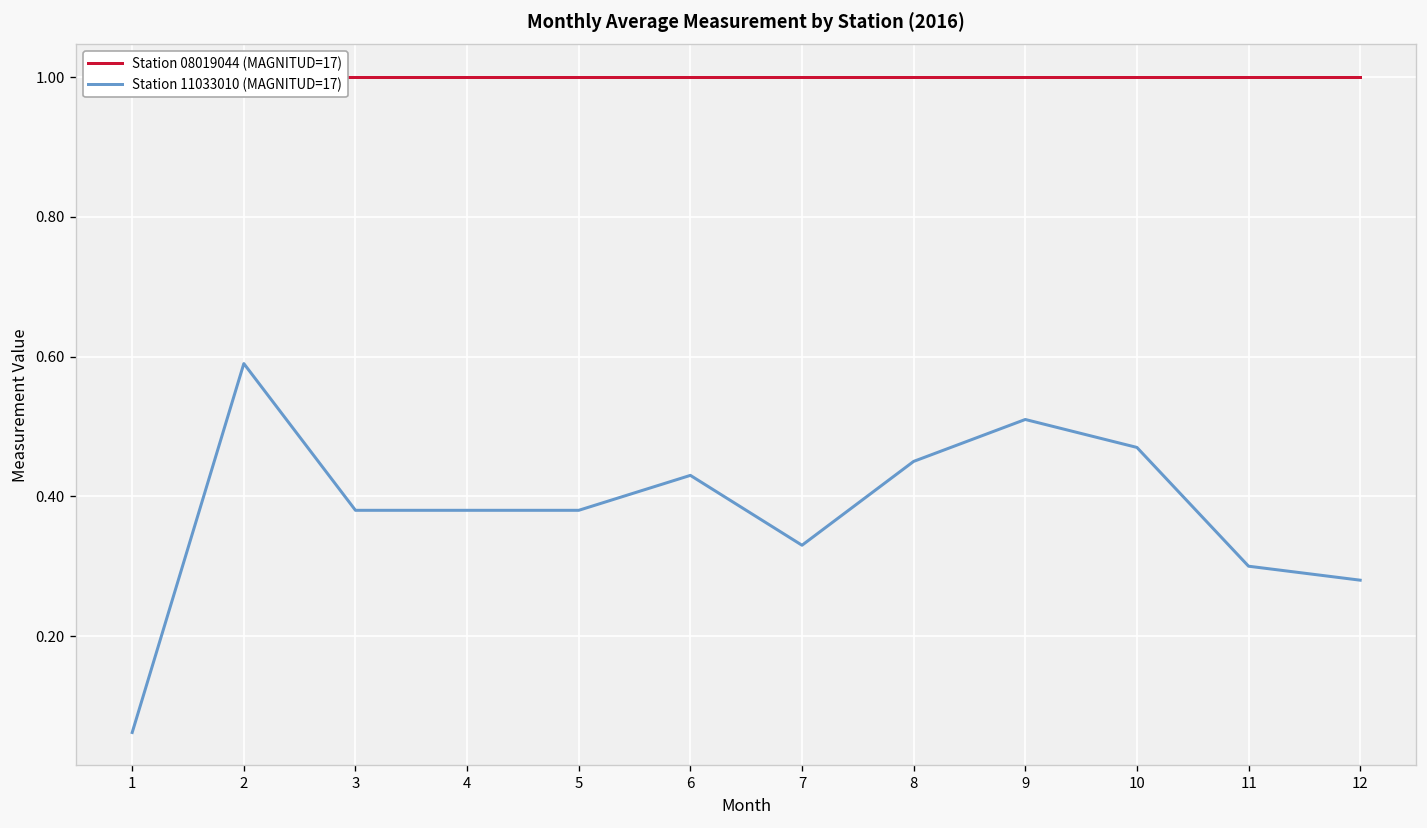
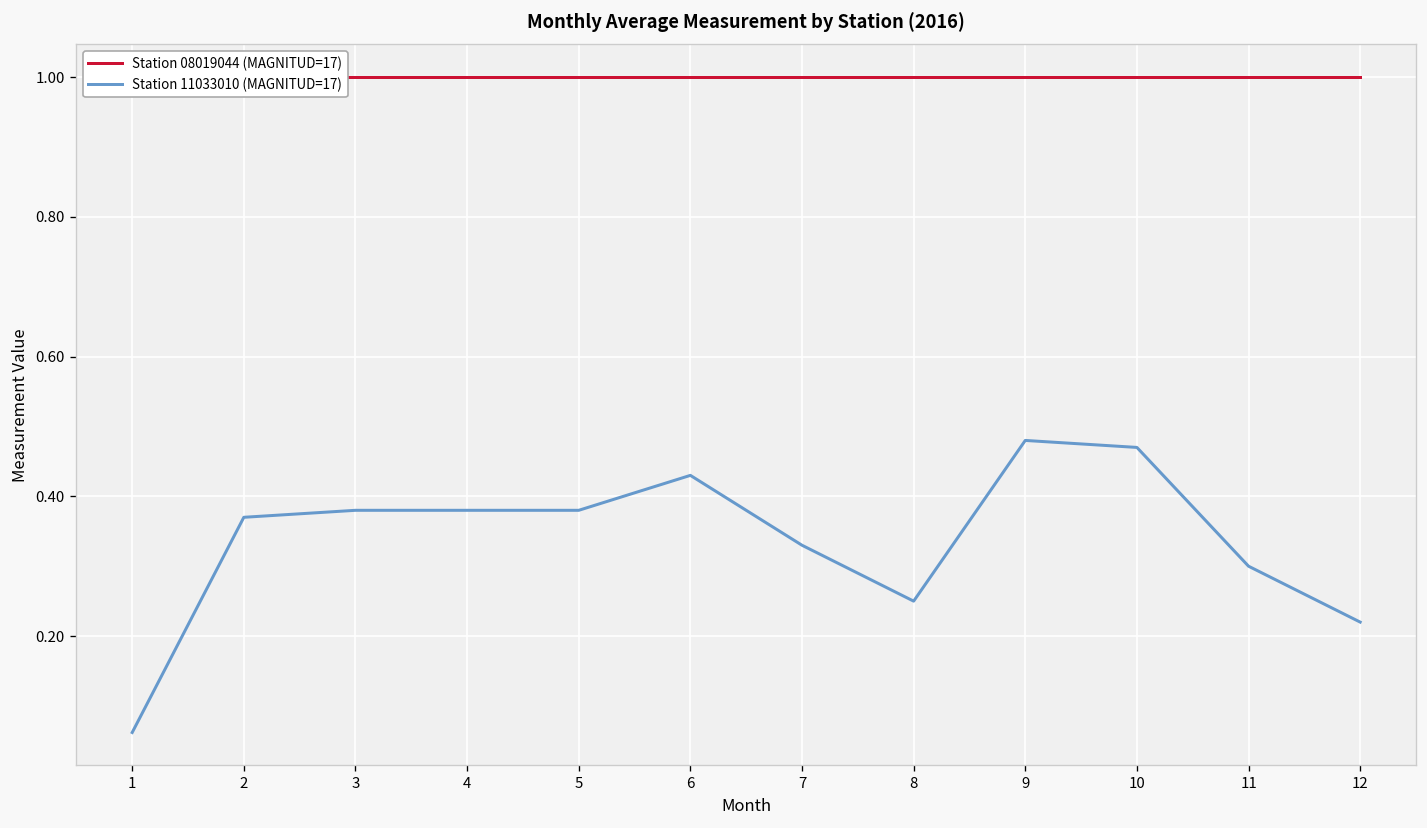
  {
    "Station 08019044 (MAGNITUD=17)": {
      "3": 1.00,
      "4": 1.00,
      "5": 1.00,
      "6": 1.00,
      "7": 1.00,
      "8": 1.00,
      "9": 1.00,
      "10": 1.00,
      "11": 1.00,
      "12": 1.00
    },
    "Station 11033010 (MAGNITUD=17)": {
      "1": 0.06,
-     "2": 0.59,
+     "2": 0.37,
      "3": 0.38,
      "4": 0.38,
      "5": 0.38,
      "6": 0.43,
      "7": 0.33,
-     "8": 0.45,
-     "9": 0.51,
+     "8": 0.25,
+     "9": 0.48,
      "10": 0.47,
      "11": 0.30,
-     "12": 0.28
+     "12": 0.22
    }
  }
